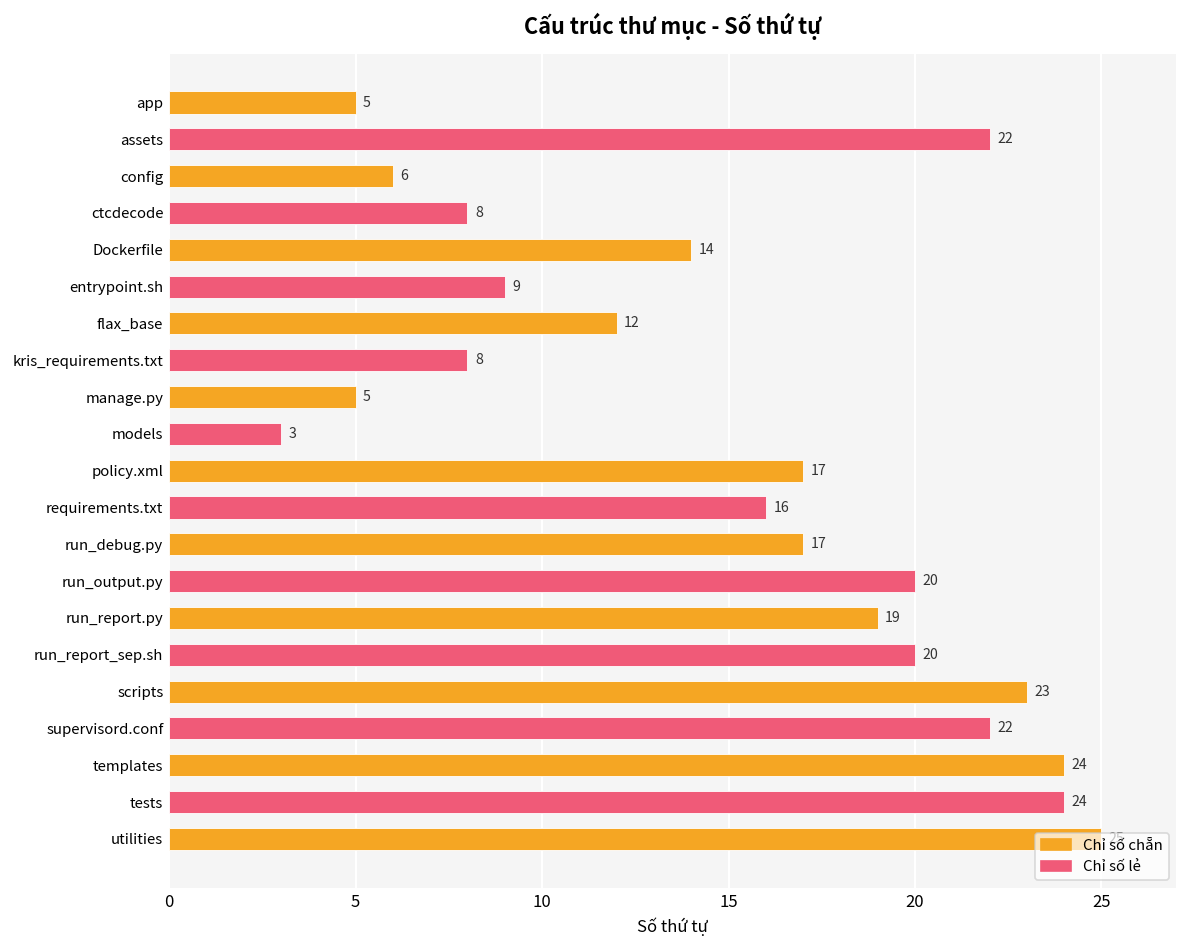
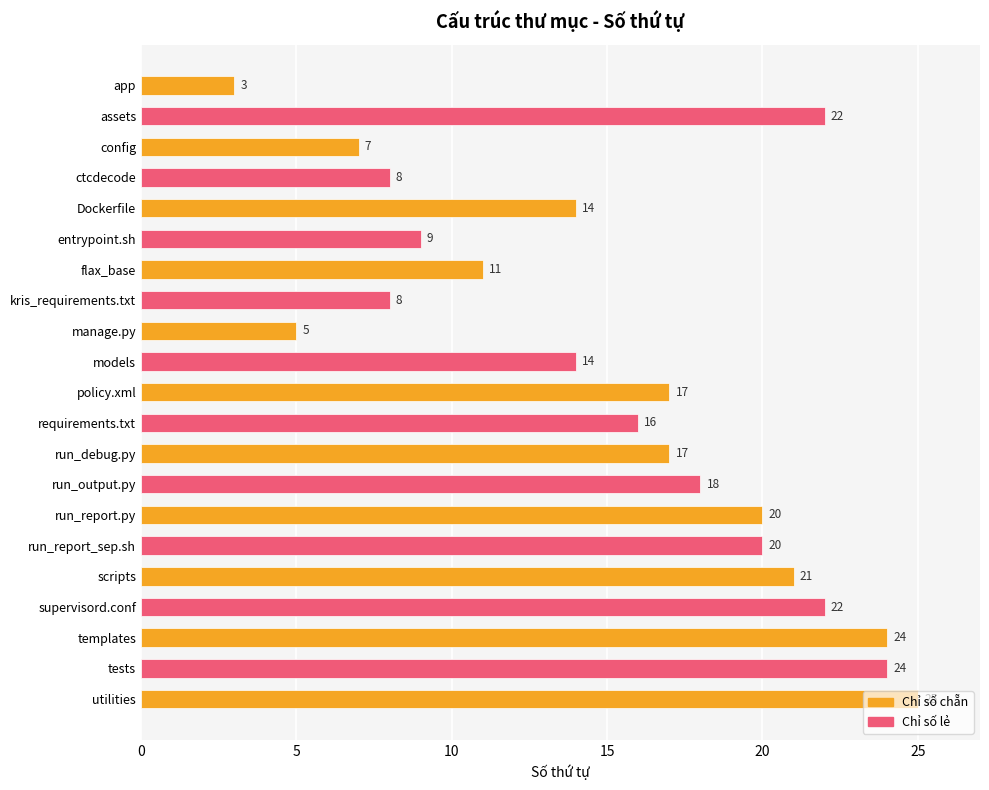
  {
-   "app": 5,
+   "app": 3,
    "assets": 22,
-   "config": 6,
+   "config": 7,
    "ctcdecode": 8,
    "Dockerfile": 14,
    "entrypoint.sh": 9,
-   "flax_base": 12,
+   "flax_base": 11,
    "kris_requirements.txt": 8,
    "manage.py": 5,
-   "models": 3,
+   "models": 14,
    "policy.xml": 17,
    "requirements.txt": 16,
    "run_debug.py": 17,
-   "run_output.py": 20,
-   "run_report.py": 19,
+   "run_output.py": 18,
+   "run_report.py": 20,
    "run_report_sep.sh": 20,
-   "scripts": 23,
+   "scripts": 21,
    "supervisord.conf": 22,
    "templates": 24,
    "tests": 24
  }
